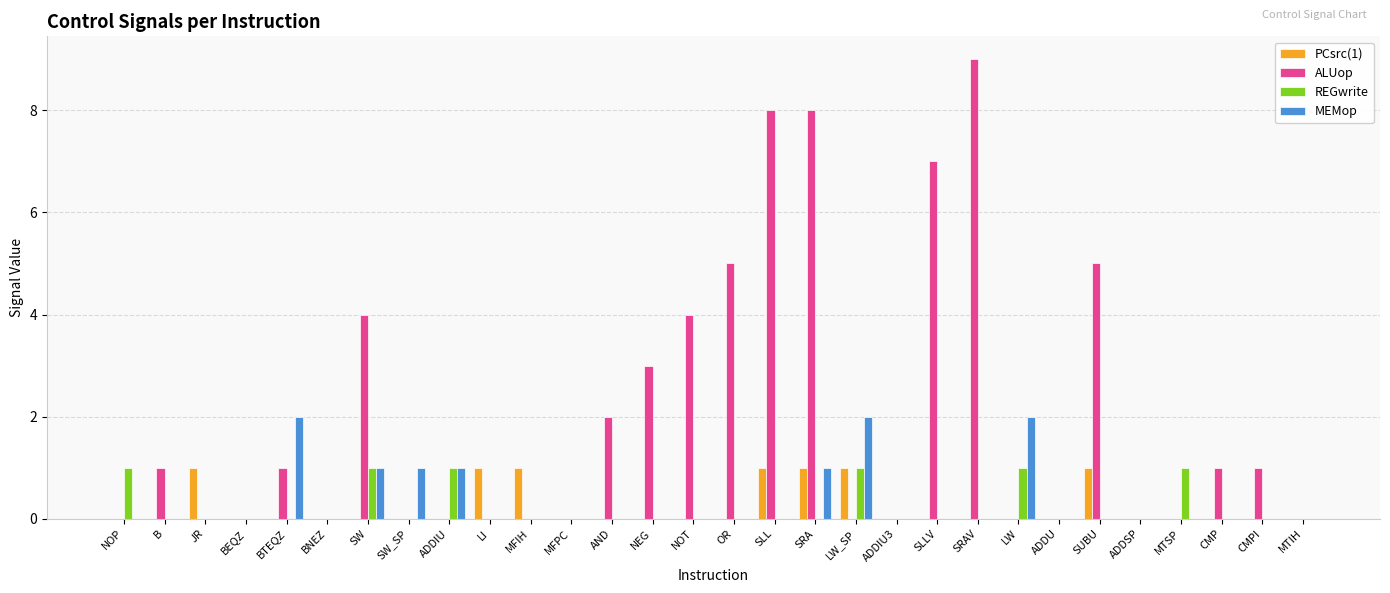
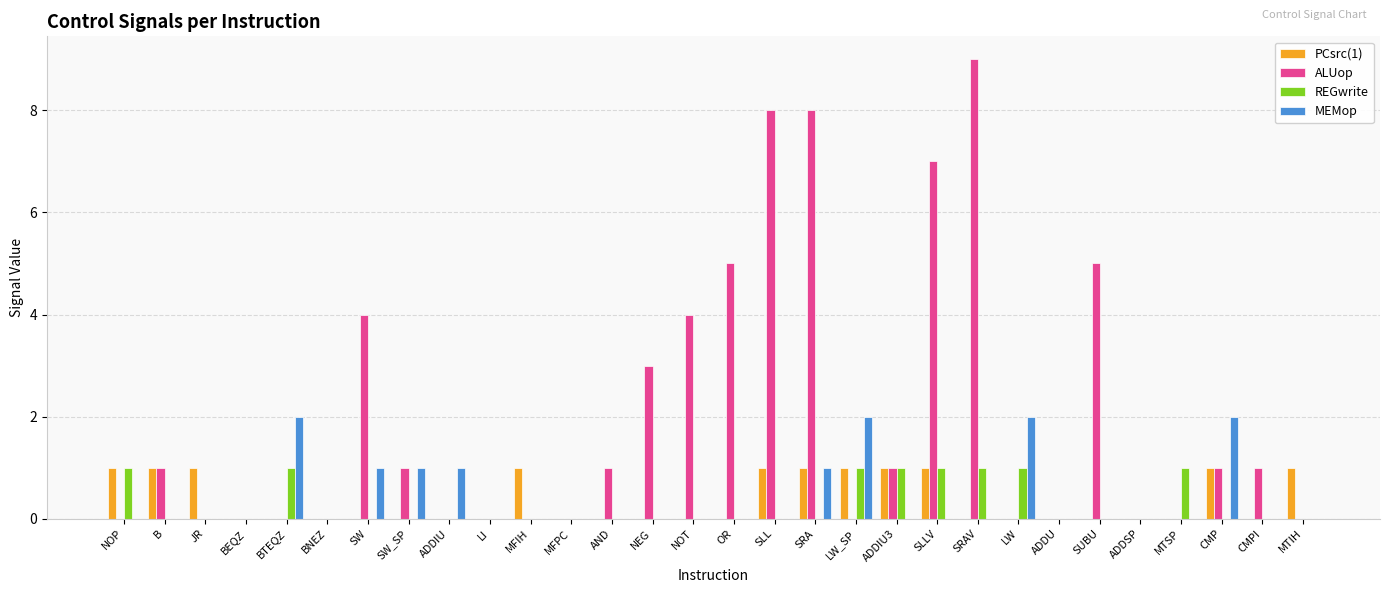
  {
    "PCsrc(1)": {
-     "NOP": 0,
-     "B": 0,
+     "NOP": 1,
+     "B": 1,
      "JR": 1,
      "BEQZ": 0,
      "BTEQZ": 0,
      "BNEZ": 0,
      "SW": 0,
      "SW_SP": 0,
      "ADDIU": 0,
-     "LI": 1,
+     "LI": 0,
      "MFIH": 1,
      "MFPC": 0,
      "AND": 0,
      "NEG": 0,
      "NOT": 0,
      "OR": 0,
      "SLL": 1,
      "SRA": 1,
      "LW_SP": 1,
-     "ADDIU3": 0,
-     "SLLV": 0,
+     "ADDIU3": 1,
+     "SLLV": 1,
      "SRAV": 0,
      "LW": 0,
      "ADDU": 0,
-     "SUBU": 1,
+     "SUBU": 0,
      "ADDSP": 0,
      "MTSP": 0,
-     "CMP": 0,
+     "CMP": 1,
      "CMPI": 0,
-     "MTIH": 0
+     "MTIH": 1
    },
    "ALUop": {
      "NOP": 0,
      "B": 1,
      "JR": 0,
      "BEQZ": 0,
-     "BTEQZ": 1,
+     "BTEQZ": 0,
      "BNEZ": 0,
      "SW": 4,
-     "SW_SP": 0,
+     "SW_SP": 1,
      "ADDIU": 0,
      "LI": 0,
      "MFIH": 0,
      "MFPC": 0,
-     "AND": 2,
+     "AND": 1,
      "NEG": 3,
      "NOT": 4,
      "OR": 5,
      "SLL": 8,
      "SRA": 8,
      "LW_SP": 0,
-     "ADDIU3": 0,
+     "ADDIU3": 1,
      "SLLV": 7,
      "SRAV": 9,
      "LW": 0,
      "ADDU": 0,
      "SUBU": 5,
      "ADDSP": 0,
      "MTSP": 0,
      "CMP": 1,
      "CMPI": 1,
      "MTIH": 0
    },
    "REGwrite": {
      "NOP": 1,
      "B": 0,
      "JR": 0,
      "BEQZ": 0,
-     "BTEQZ": 0,
+     "BTEQZ": 1,
      "BNEZ": 0,
-     "SW": 1,
+     "SW": 0,
      "SW_SP": 0,
-     "ADDIU": 1,
+     "ADDIU": 0,
      "LI": 0,
      "MFIH": 0,
      "MFPC": 0,
      "AND": 0,
      "NEG": 0,
      "NOT": 0,
      "OR": 0,
      "SLL": 0,
      "SRA": 0,
      "LW_SP": 1,
-     "ADDIU3": 0,
-     "SLLV": 0,
-     "SRAV": 0,
+     "ADDIU3": 1,
+     "SLLV": 1,
+     "SRAV": 1,
      "LW": 1,
      "ADDU": 0,
      "SUBU": 0,
      "ADDSP": 0,
      "MTSP": 1,
      "CMP": 0,
      "CMPI": 0,
      "MTIH": 0
    },
    "MEMop": {
      "NOP": 0,
      "B": 0,
      "JR": 0,
      "BEQZ": 0,
      "BTEQZ": 2,
      "BNEZ": 0,
      "SW": 1,
      "SW_SP": 1,
      "ADDIU": 1,
      "LI": 0,
      "MFIH": 0,
      "MFPC": 0,
      "AND": 0,
      "NEG": 0,
      "NOT": 0,
      "OR": 0,
      "SLL": 0,
      "SRA": 1,
      "LW_SP": 2,
      "ADDIU3": 0,
      "SLLV": 0,
      "SRAV": 0,
      "LW": 2,
      "ADDU": 0,
      "SUBU": 0,
      "ADDSP": 0,
      "MTSP": 0,
-     "CMP": 0,
+     "CMP": 2,
      "CMPI": 0,
      "MTIH": 0
    }
  }
